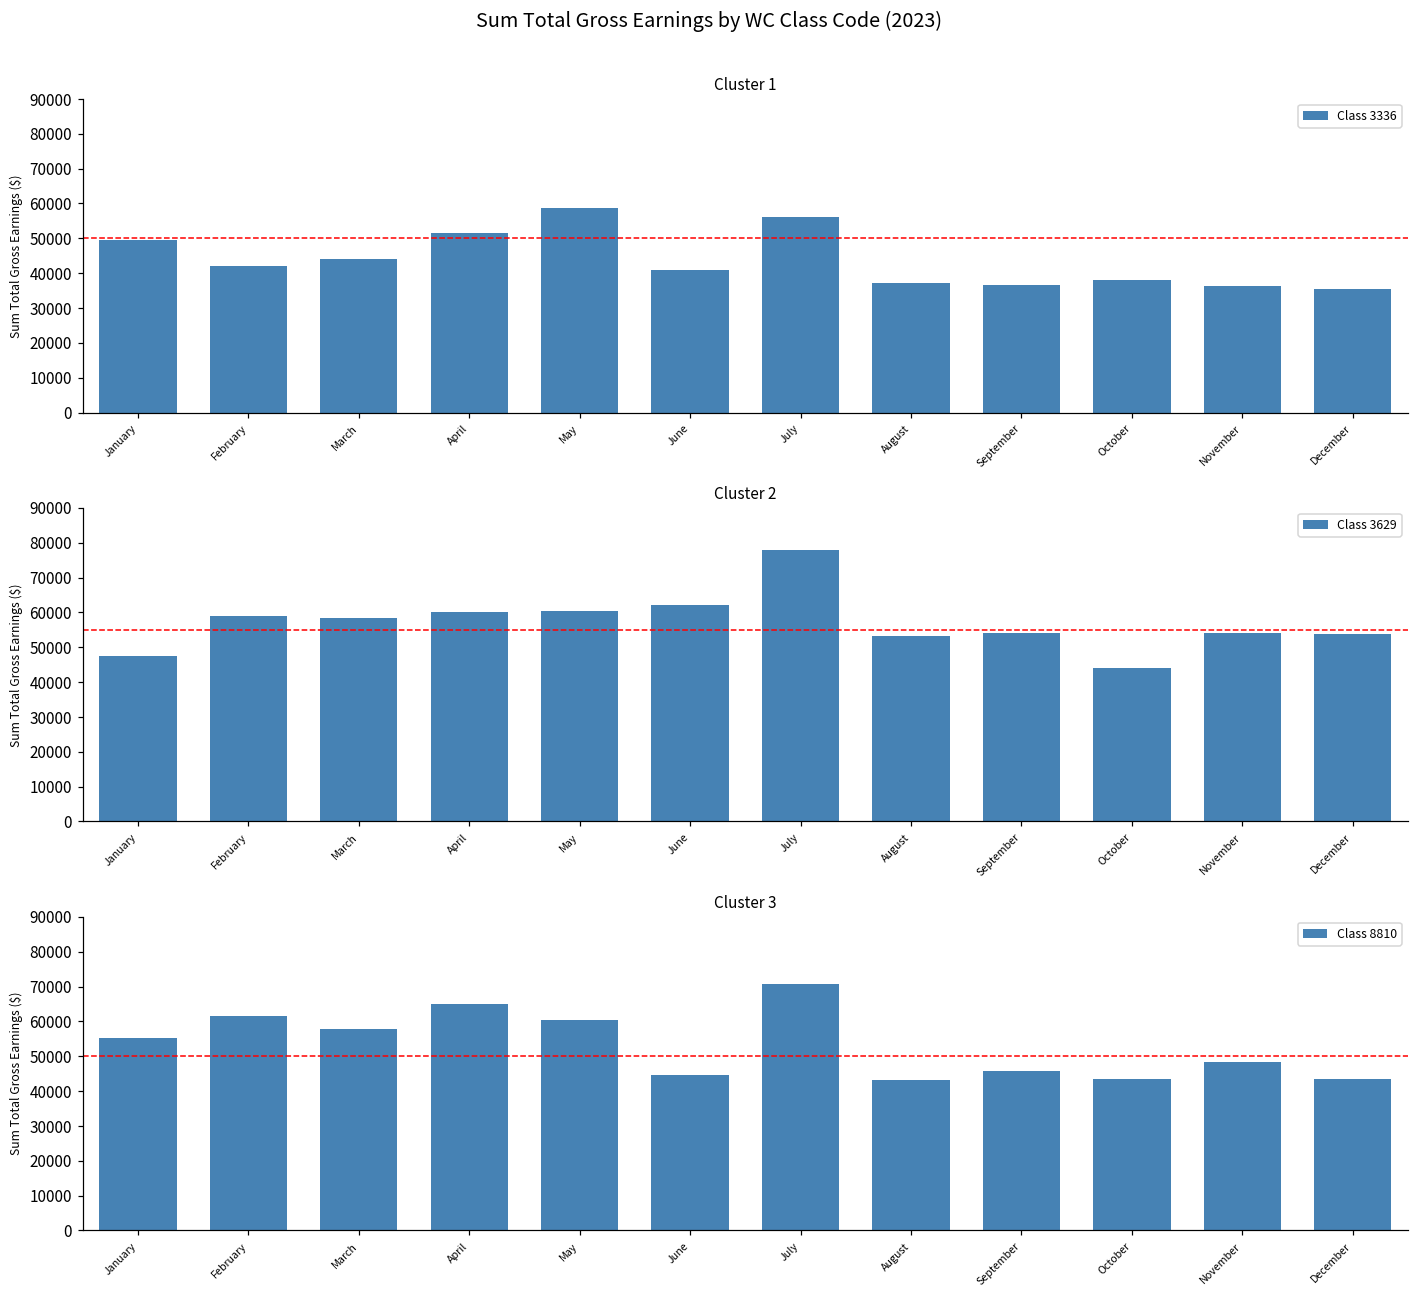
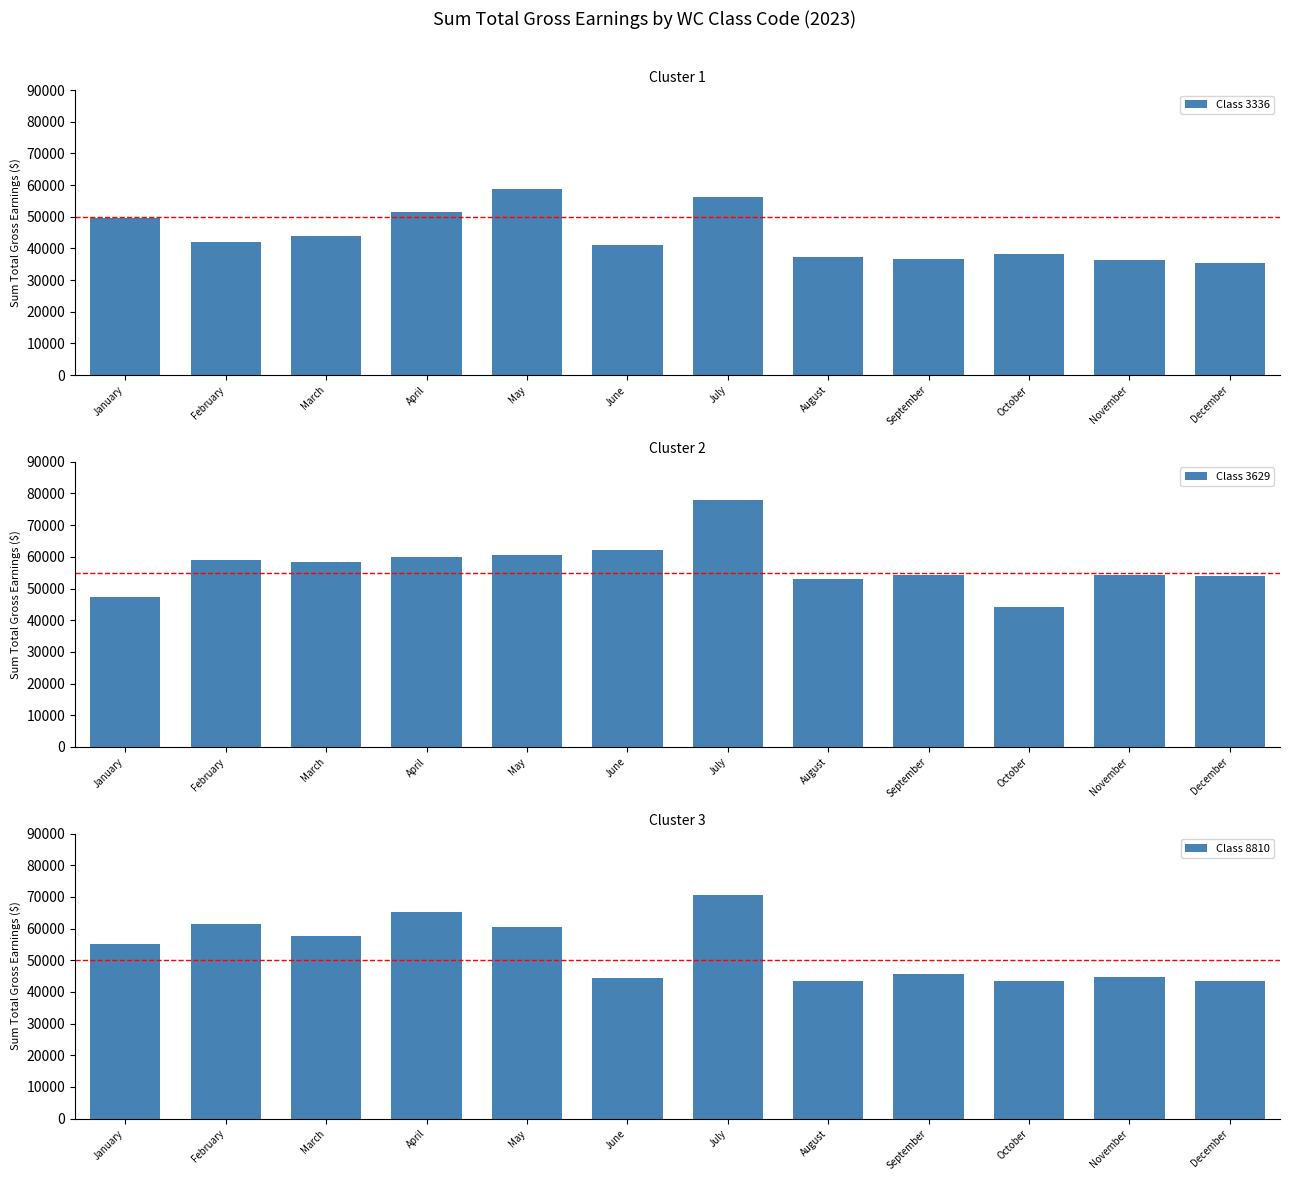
  {
    "Cluster 1": {
      "January": 50000,
      "February": 42000,
      "March": 44000,
      "April": 52000,
      "May": 59000,
      "June": 41000,
      "July": 56000,
      "August": 37000,
      "September": 37000,
      "October": 38000,
      "November": 36000,
      "December": 35000
    },
    "Cluster 2": {
      "January": 47000,
      "February": 59000,
      "March": 58000,
      "April": 60000,
      "May": 61000,
      "June": 62000,
      "July": 78000,
      "August": 53000,
      "September": 54000,
      "October": 44000,
      "November": 54000,
      "December": 54000
    },
    "Cluster 3": {
      "January": 55000,
      "February": 62000,
      "March": 58000,
      "April": 65000,
      "May": 60000,
      "June": 45000,
      "July": 71000,
      "August": 43000,
      "September": 46000,
      "October": 43000,
-     "November": 48000,
+     "November": 45000,
      "December": 43000
    }
  }
